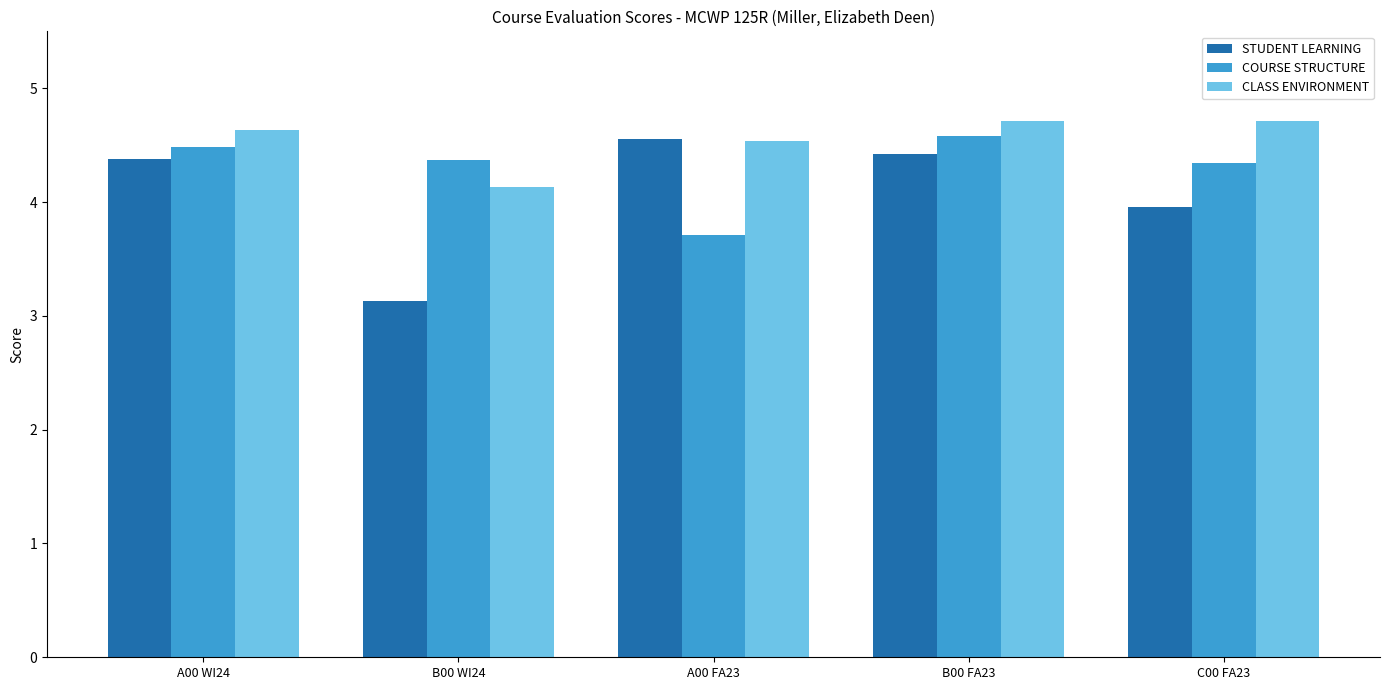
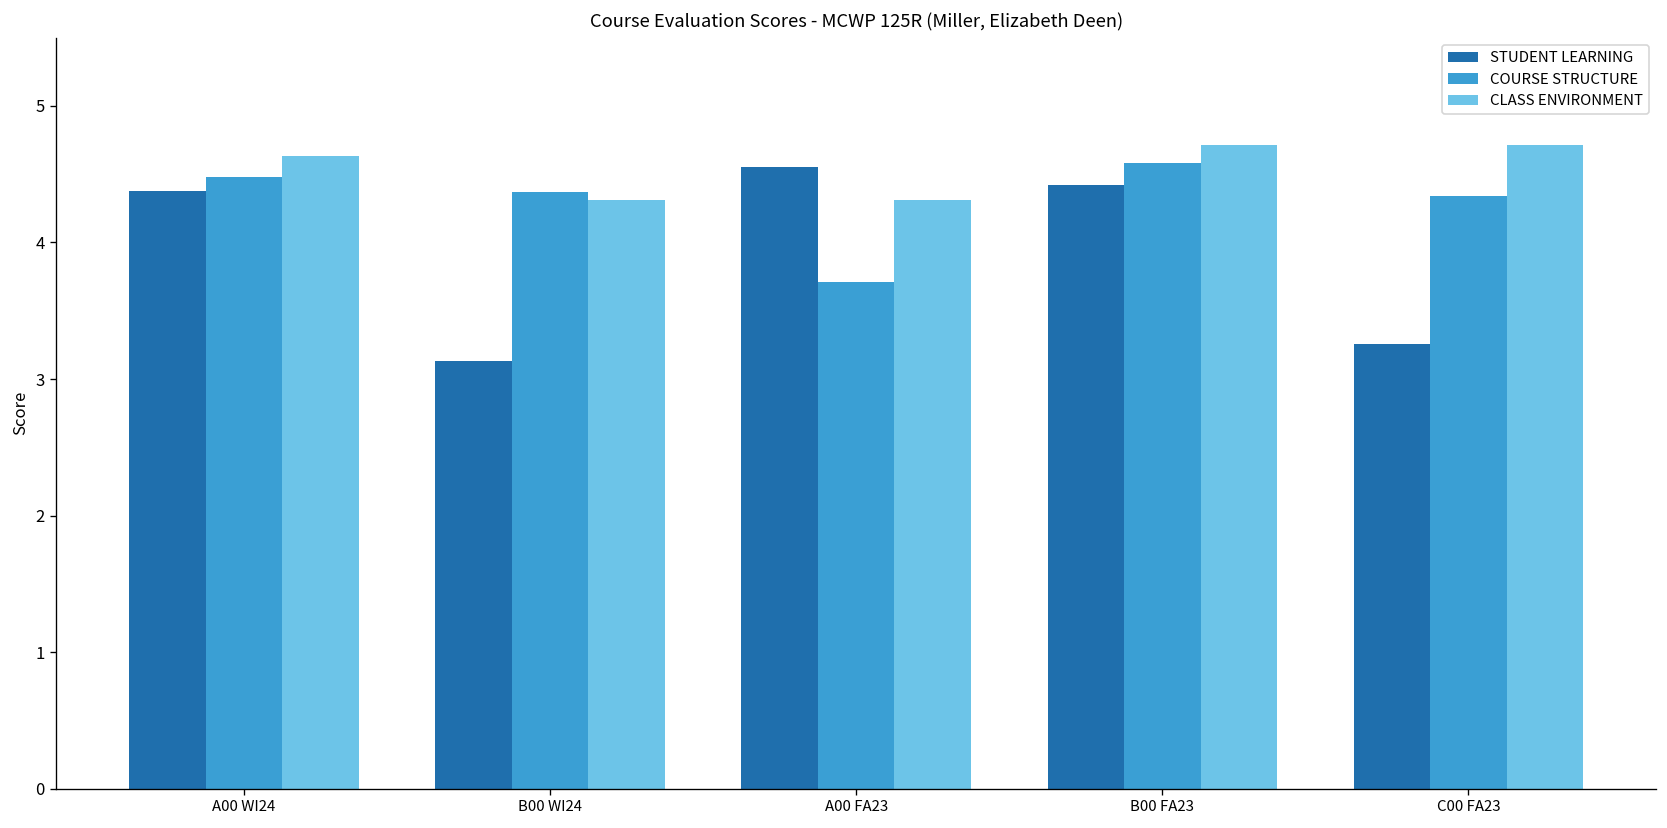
  {
    "STUDENT LEARNING": {
      "A00 WI24": 4.38,
      "B00 WI24": 3.13,
      "A00 FA23": 4.55,
      "B00 FA23": 4.42,
-     "C00 FA23": 3.96
+     "C00 FA23": 3.26
    },
    "COURSE STRUCTURE": {
      "A00 WI24": 4.48,
      "B00 WI24": 4.37,
      "A00 FA23": 3.71,
      "B00 FA23": 4.58,
      "C00 FA23": 4.34
    },
    "CLASS ENVIRONMENT": {
      "A00 WI24": 4.63,
-     "B00 WI24": 4.13,
-     "A00 FA23": 4.54,
+     "B00 WI24": 4.31,
+     "A00 FA23": 4.31,
      "B00 FA23": 4.71,
      "C00 FA23": 4.71
    }
  }
